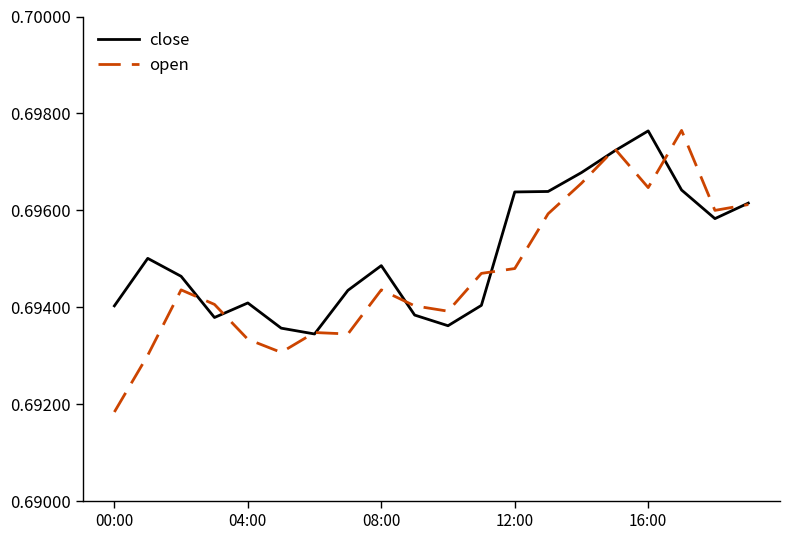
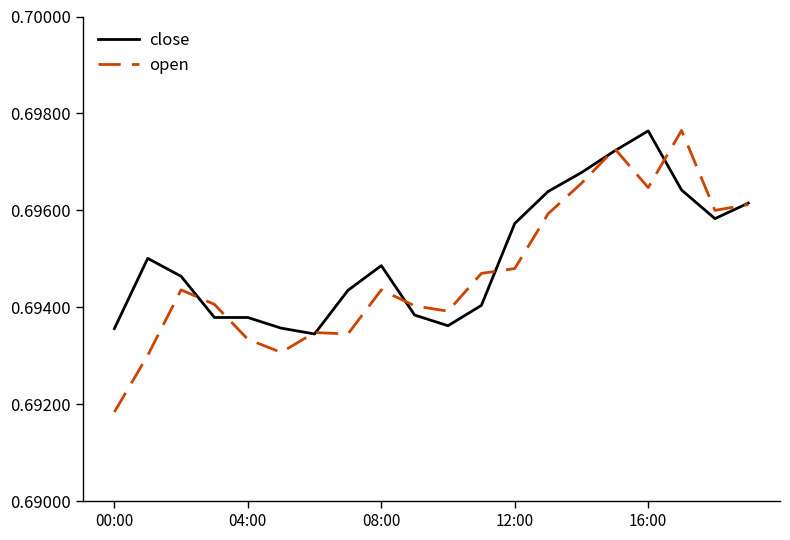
  {
    "close": {
-     "00:00": 0.6940,
-     "04:00": 0.6941,
+     "00:00": 0.6936,
+     "04:00": 0.6938,
      "08:00": 0.6949,
-     "12:00": 0.6964,
+     "12:00": 0.6957,
      "16:00": 0.6976
    },
    "open": {
      "00:00": 0.6918,
      "04:00": 0.6933,
      "08:00": 0.6944,
      "12:00": 0.6948,
      "16:00": 0.6965
    }
  }
